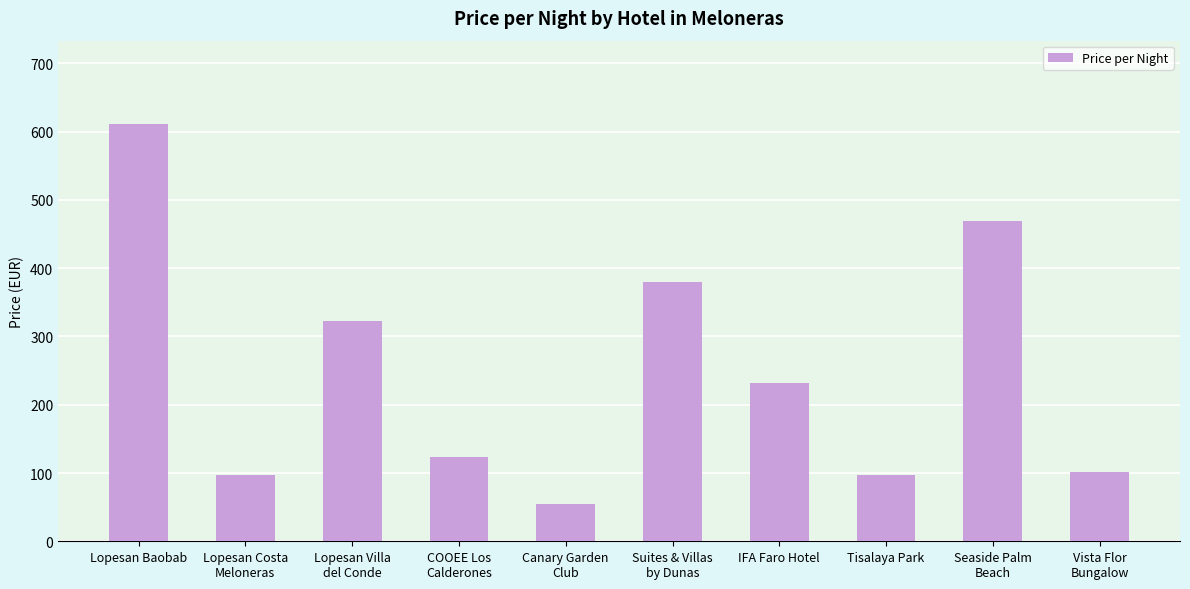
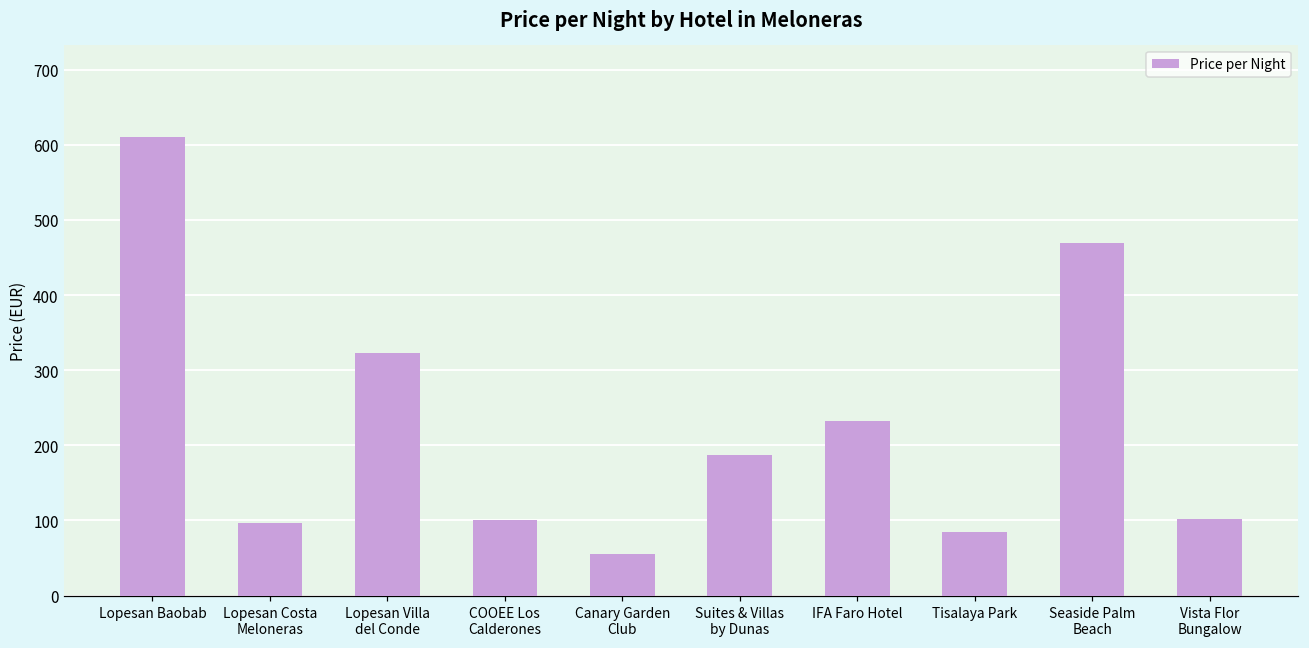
  {
    "Lopesan Baobab": 610,
    "Lopesan Costa Meloneras": 100,
    "Lopesan Villa del Conde": 320,
-   "COOEE Los Calderones": 120,
+   "COOEE Los Calderones": 100,
    "Canary Garden Club": 60,
-   "Suites & Villas by Dunas": 380,
+   "Suites & Villas by Dunas": 190,
    "IFA Faro Hotel": 230,
-   "Tisalaya Park": 100,
+   "Tisalaya Park": 90,
    "Seaside Palm Beach": 470,
    "Vista Flor Bungalow": 100
  }
